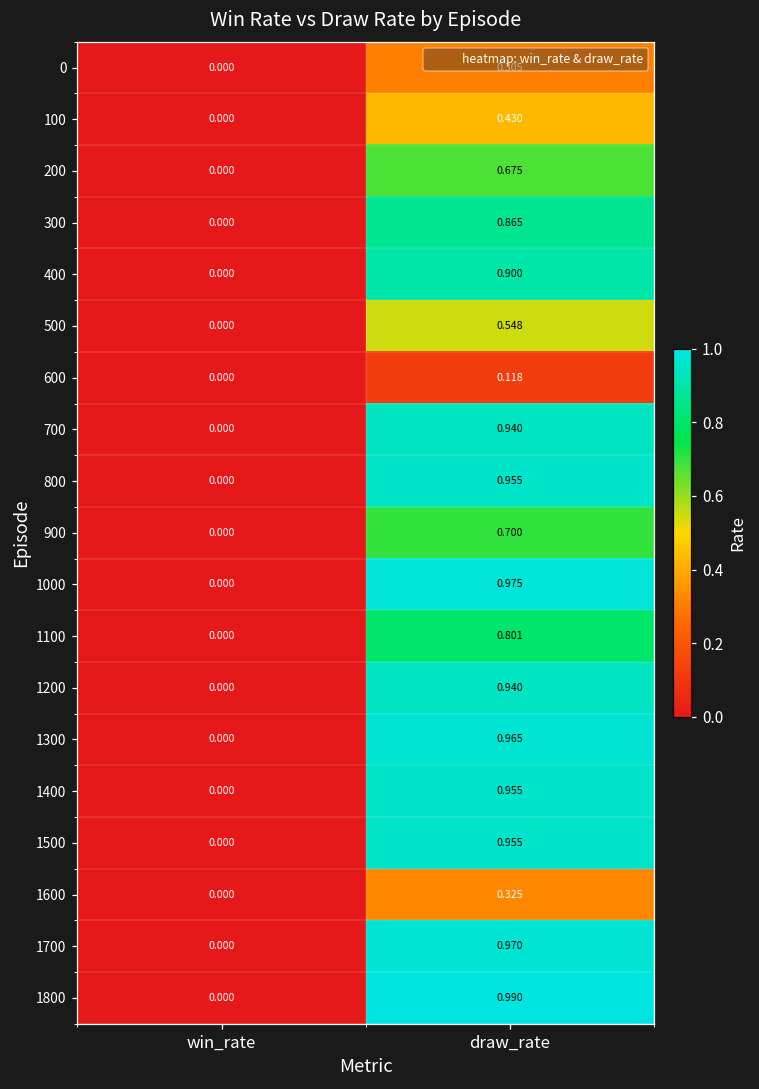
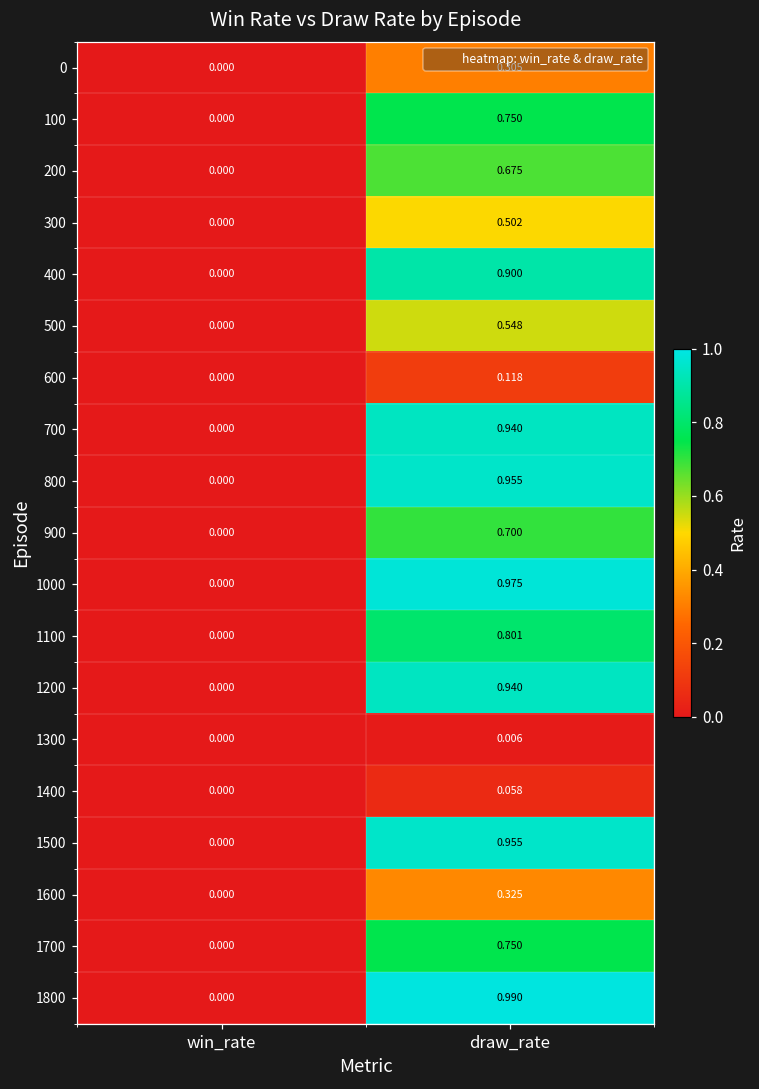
  {
    "0": {
      "win_rate": 0.000
    },
    "100": {
      "win_rate": 0.000,
-     "draw_rate": 0.430
+     "draw_rate": 0.750
    },
    "200": {
      "win_rate": 0.000,
      "draw_rate": 0.675
    },
    "300": {
      "win_rate": 0.000,
-     "draw_rate": 0.865
+     "draw_rate": 0.502
    },
    "400": {
      "win_rate": 0.000,
      "draw_rate": 0.900
    },
    "500": {
      "win_rate": 0.000,
      "draw_rate": 0.548
    },
    "600": {
      "win_rate": 0.000,
      "draw_rate": 0.118
    },
    "700": {
      "win_rate": 0.000,
      "draw_rate": 0.940
    },
    "800": {
      "win_rate": 0.000,
      "draw_rate": 0.955
    },
    "900": {
      "win_rate": 0.000,
      "draw_rate": 0.700
    },
    "1000": {
      "win_rate": 0.000,
      "draw_rate": 0.975
    },
    "1100": {
      "win_rate": 0.000,
      "draw_rate": 0.801
    },
    "1200": {
      "win_rate": 0.000,
      "draw_rate": 0.940
    },
    "1300": {
      "win_rate": 0.000,
-     "draw_rate": 0.965
+     "draw_rate": 0.006
    },
    "1400": {
      "win_rate": 0.000,
-     "draw_rate": 0.955
+     "draw_rate": 0.058
    },
    "1500": {
      "win_rate": 0.000,
      "draw_rate": 0.955
    },
    "1600": {
      "win_rate": 0.000,
      "draw_rate": 0.325
    },
    "1700": {
      "win_rate": 0.000,
-     "draw_rate": 0.970
+     "draw_rate": 0.750
    },
    "1800": {
      "win_rate": 0.000,
      "draw_rate": 0.990
    }
  }
